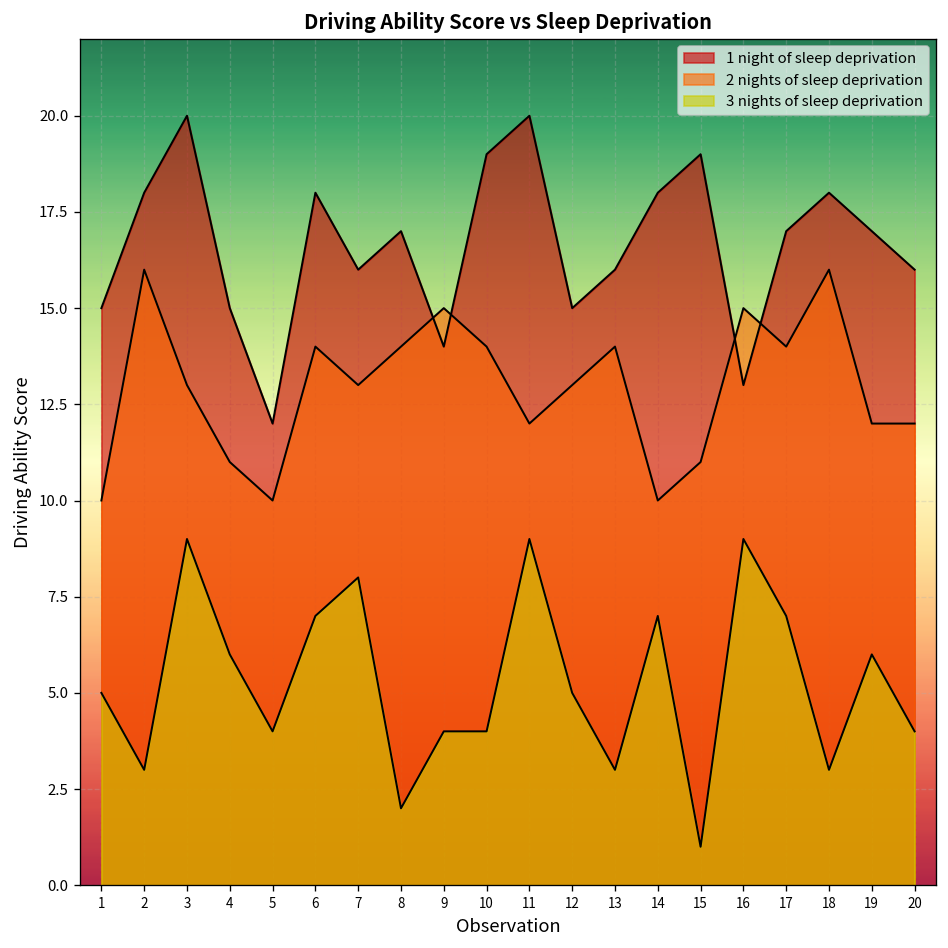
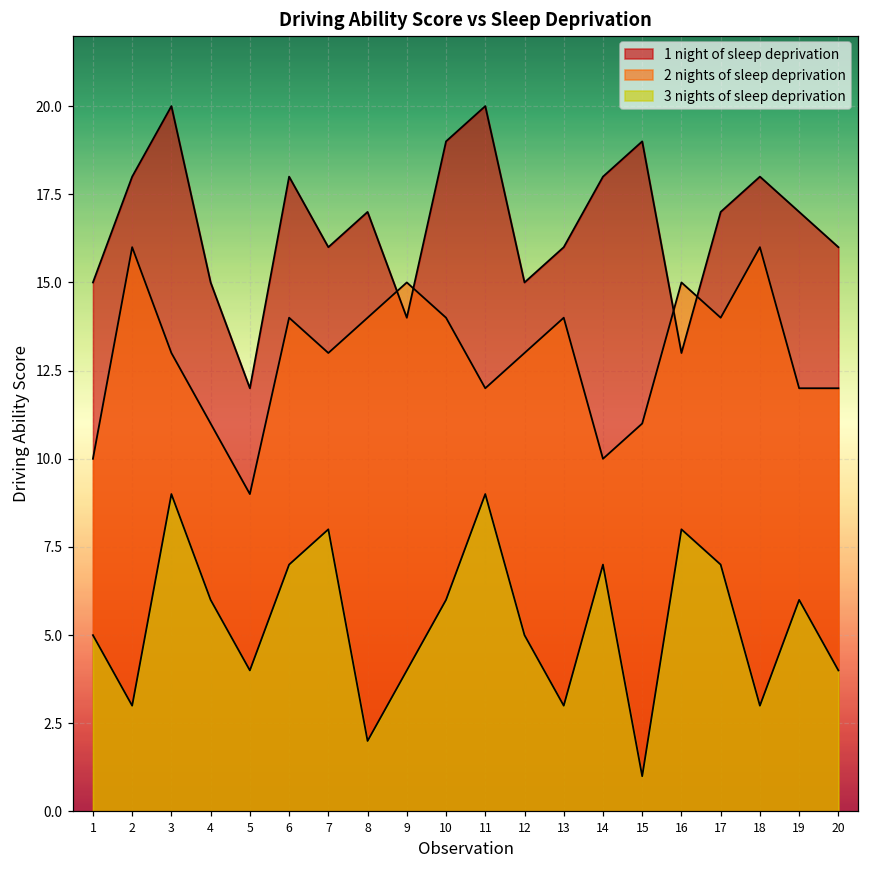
  {
    "1 night of sleep deprivation": {
      "1": 15,
      "2": 18,
      "3": 20,
      "4": 15,
      "5": 12,
      "6": 18,
      "7": 16,
      "8": 17,
      "9": 14,
      "10": 19,
      "11": 20,
      "12": 15,
      "13": 16,
      "14": 18,
      "15": 19,
      "16": 13,
      "17": 17,
      "18": 18,
      "19": 17,
      "20": 16
    },
    "2 nights of sleep deprivation": {
      "1": 10,
      "2": 16,
      "3": 13,
      "4": 11,
-     "5": 10,
+     "5": 9,
      "6": 14,
      "7": 13,
      "8": 14,
      "9": 15,
      "10": 14,
      "11": 12,
      "12": 13,
      "13": 14,
      "14": 10,
      "15": 11,
      "16": 15,
      "17": 14,
      "18": 16,
      "19": 12,
      "20": 12
    },
    "3 nights of sleep deprivation": {
      "1": 5,
      "2": 3,
      "3": 9,
      "4": 6,
      "5": 4,
      "6": 7,
      "7": 8,
      "8": 2,
      "9": 4,
-     "10": 4,
+     "10": 6,
      "11": 9,
      "12": 5,
      "13": 3,
      "14": 7,
      "15": 1,
-     "16": 9,
+     "16": 8,
      "17": 7,
      "18": 3,
      "19": 6,
      "20": 4
    }
  }
